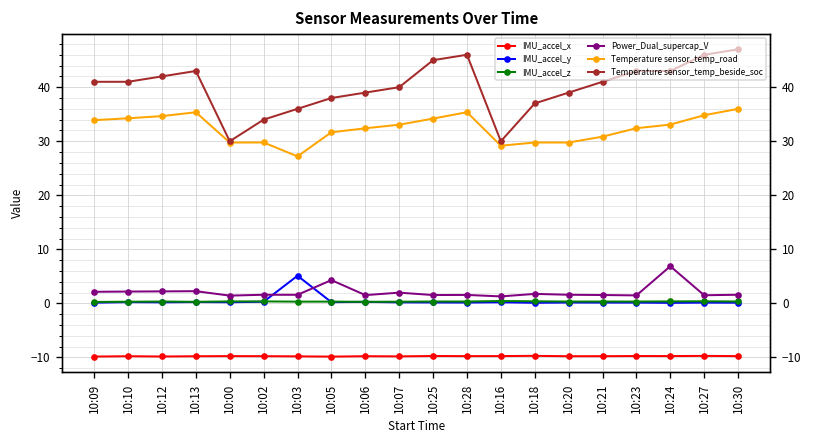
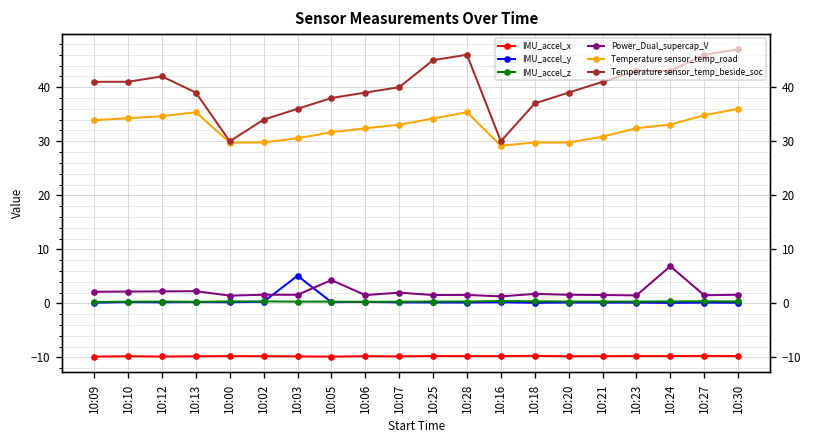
  {
    "IMU_accel_x": {
      "10:09": -10,
      "10:10": -10,
      "10:12": -10,
      "10:13": -10,
      "10:00": -10,
      "10:02": -10,
      "10:03": -10,
      "10:05": -10,
      "10:06": -10,
      "10:07": -10,
      "10:25": -10,
      "10:28": -10,
      "10:16": -10,
      "10:18": -10,
      "10:20": -10,
      "10:21": -10,
      "10:23": -10,
      "10:24": -10,
      "10:27": -10,
      "10:30": -10
    },
    "IMU_accel_y": {
      "10:03": 5
    },
    "IMU_accel_z": {
      "10:03": 0
    },
    "Power_Dual_supercap_V": {
      "10:09": 2,
      "10:10": 2,
      "10:12": 2,
      "10:13": 2,
      "10:00": 1,
      "10:02": 2,
      "10:03": 2,
      "10:05": 4,
      "10:06": 2,
      "10:07": 2,
      "10:25": 2,
      "10:28": 2,
      "10:16": 1,
      "10:18": 2,
      "10:20": 2,
      "10:21": 2,
      "10:23": 1,
      "10:24": 7,
      "10:27": 2,
      "10:30": 2
    },
    "Temperature sensor_temp_road": {
      "10:09": 34,
      "10:10": 34,
      "10:12": 35,
      "10:13": 35,
      "10:02": 30,
-     "10:03": 27,
+     "10:03": 31,
      "10:05": 32,
      "10:06": 32,
      "10:07": 33,
      "10:25": 34,
      "10:28": 35,
      "10:16": 29,
      "10:18": 30,
      "10:20": 30,
      "10:21": 31,
      "10:23": 32,
      "10:24": 33,
      "10:27": 35,
      "10:30": 36
    },
    "Temperature sensor_temp_beside_soc": {
      "10:09": 41,
      "10:10": 41,
      "10:12": 42,
-     "10:13": 43,
+     "10:13": 39,
      "10:02": 34,
      "10:03": 36,
      "10:05": 38,
      "10:06": 39,
      "10:07": 40,
      "10:25": 45,
      "10:28": 46,
      "10:16": 30,
      "10:18": 37,
      "10:20": 39
    }
  }
